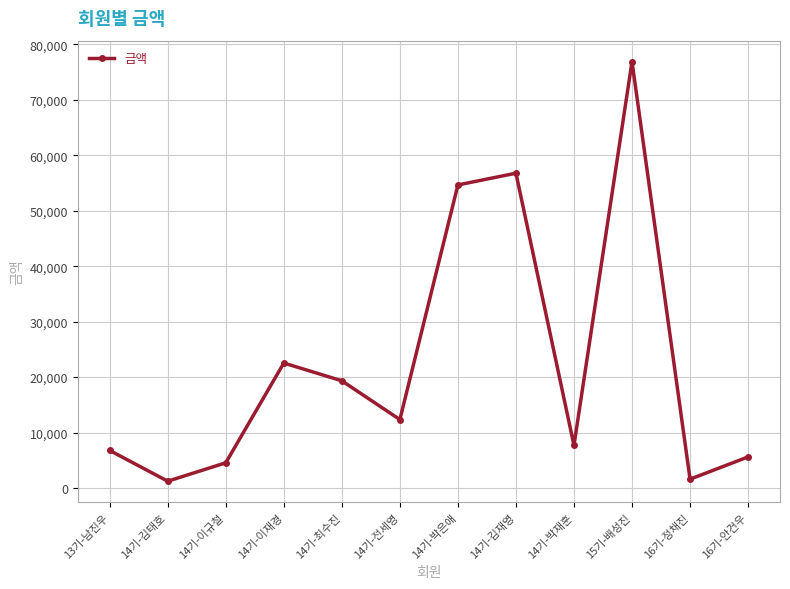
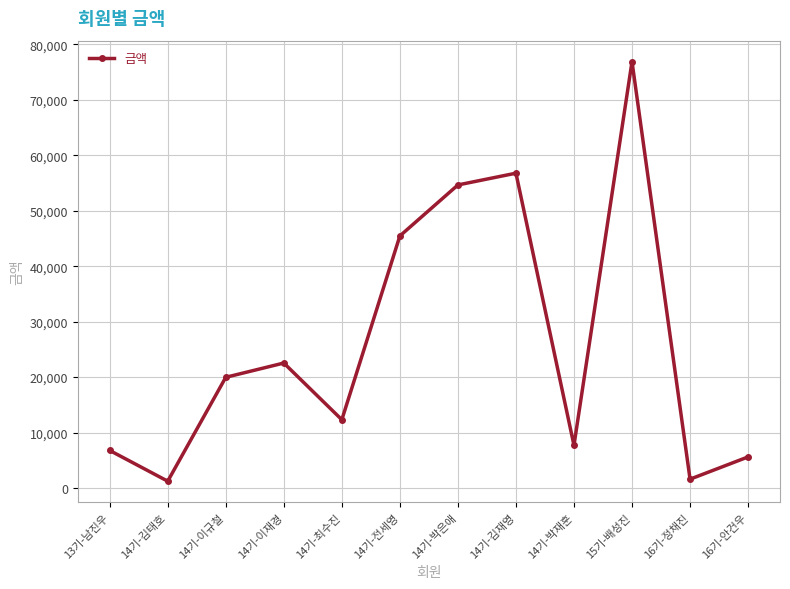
  {
    "13기-남진우": "7,000",
    "14기-김태호": "1,000",
-   "14기-이규철": "5,000",
+   "14기-이규철": "20,000",
    "14기-이재경": "23,000",
-   "14기-최수진": "19,000",
-   "14기-전세영": "12,000",
+   "14기-최수진": "12,000",
+   "14기-전세영": "45,000",
    "14기-박은애": "55,000",
    "14기-김재영": "57,000",
    "14기-박재훈": "8,000",
    "15기-배성진": "77,000",
    "16기-정채진": "2,000",
    "16기-안건우": "6,000"
  }
